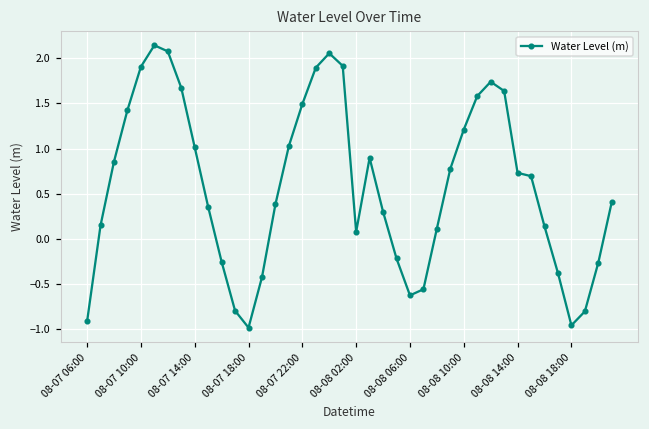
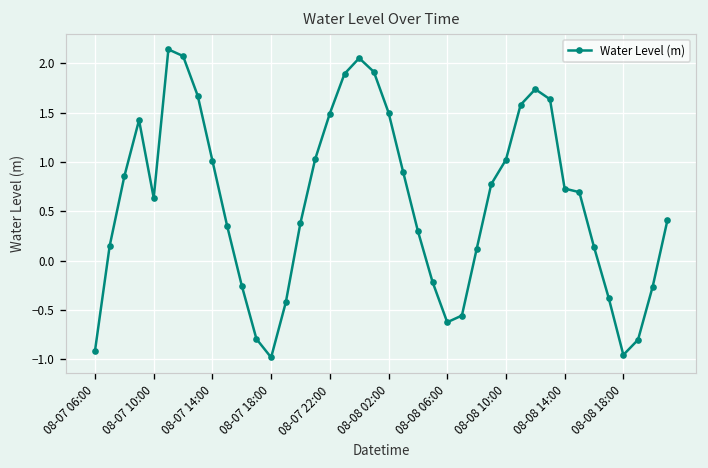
  {
    "08-07 06:00": -0.9,
-   "08-07 10:00": 1.9,
+   "08-07 10:00": 0.6,
    "08-07 14:00": 1.0,
    "08-07 18:00": -1.0,
    "08-07 22:00": 1.5,
-   "08-08 02:00": 0.1,
+   "08-08 02:00": 1.5,
    "08-08 06:00": -0.6,
-   "08-08 10:00": 1.2,
+   "08-08 10:00": 1.0,
    "08-08 14:00": 0.7,
    "08-08 18:00": -1.0
  }
